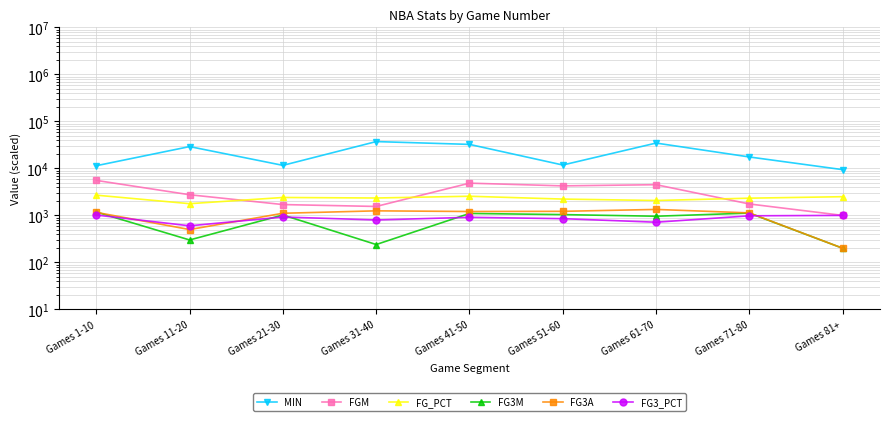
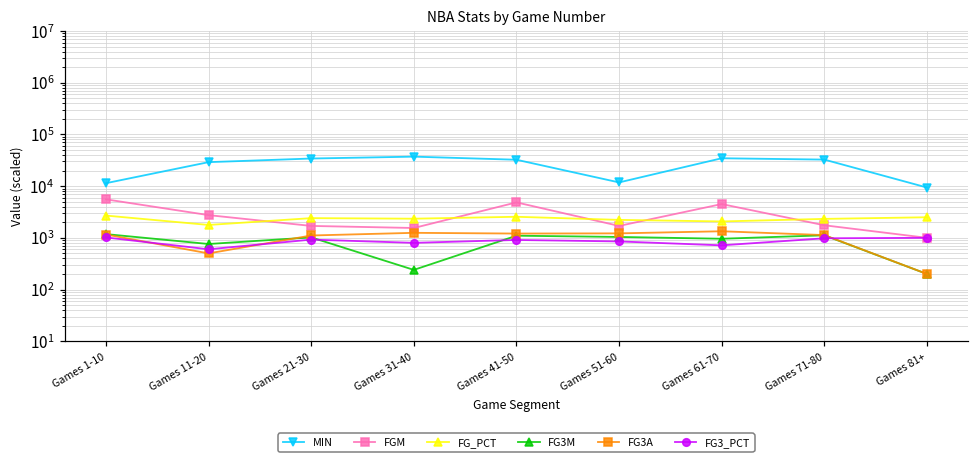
  {
    "MIN": {
      "Games 1-10": 11000,
      "Games 11-20": 30000,
-     "Games 21-30": 12000,
+     "Games 21-30": 30000,
      "Games 31-40": 40000,
      "Games 41-50": 30000,
      "Games 51-60": 12000,
      "Games 61-70": 30000,
-     "Games 71-80": 18000,
+     "Games 71-80": 30000,
      "Games 81+": 9000
    },
    "FGM": {
      "Games 1-10": 6000,
      "Games 11-20": 3000,
      "Games 21-30": 1700,
      "Games 31-40": 1600,
      "Games 41-50": 5000,
-     "Games 51-60": 4000,
+     "Games 51-60": 1700,
      "Games 61-70": 5000,
      "Games 71-80": 1800
    },
    "FG_PCT": {
      "Games 1-10": 3000,
      "Games 11-20": 1800,
      "Games 21-30": 2000,
      "Games 31-40": 2000,
      "Games 41-50": 3000,
      "Games 51-60": 2000,
      "Games 61-70": 2000,
      "Games 71-80": 2000,
      "Games 81+": 3000
    },
    "FG3M": {
-     "Games 11-20": 300,
+     "Games 11-20": 800,
      "Games 31-40": 200,
      "Games 51-60": 1000,
      "Games 61-70": 1000
    },
    "FG3A": {
      "Games 11-20": 500,
      "Games 31-40": 1300,
      "Games 51-60": 1200,
      "Games 61-70": 1300
    },
    "FG3_PCT": {
      "Games 1-10": 1000,
      "Games 11-20": 600,
      "Games 31-40": 800,
      "Games 41-50": 900,
      "Games 51-60": 900,
      "Games 61-70": 700,
      "Games 71-80": 1000
    }
  }
